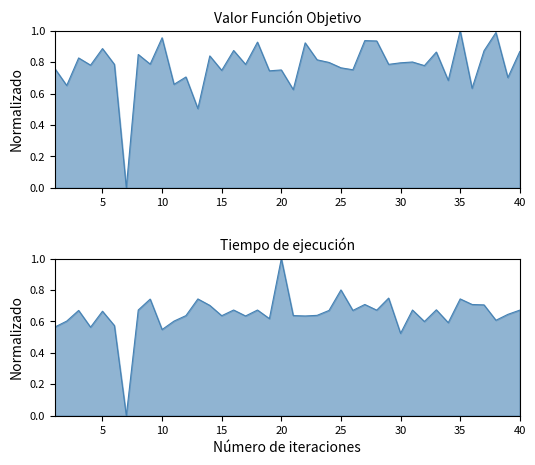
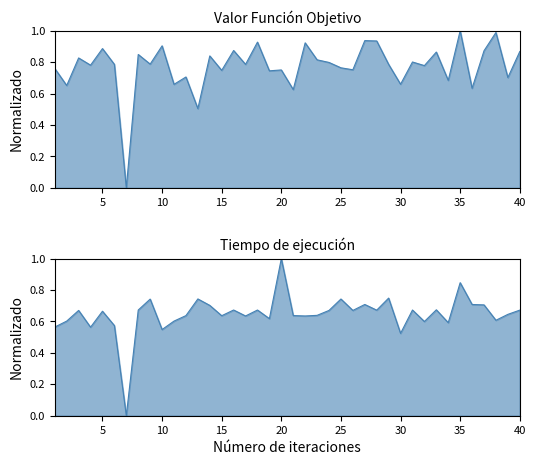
  {
    "Valor Función Objetivo": {
      "5": 0.89,
-     "10": 0.96,
+     "10": 0.90,
      "15": 0.75,
      "20": 0.75,
      "25": 0.76,
-     "30": 0.80,
+     "30": 0.66,
      "35": 1.00,
      "40": 0.87
    },
    "Tiempo de ejecución": {
      "5": 0.66,
      "10": 0.55,
      "15": 0.64,
      "20": 1.00,
-     "25": 0.80,
+     "25": 0.74,
      "30": 0.52,
-     "35": 0.74,
+     "35": 0.85,
      "40": 0.67
    }
  }
